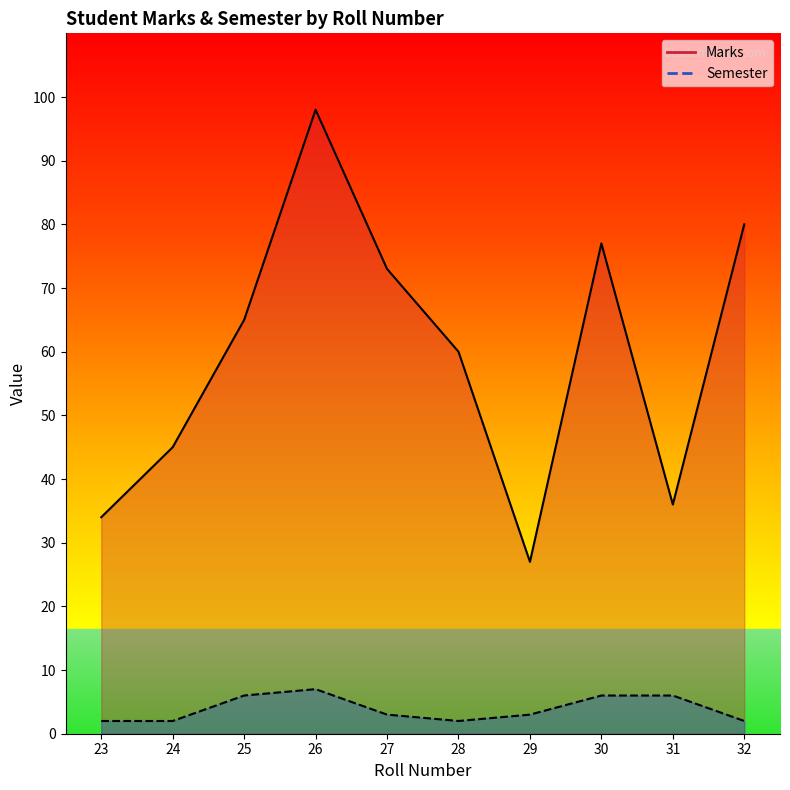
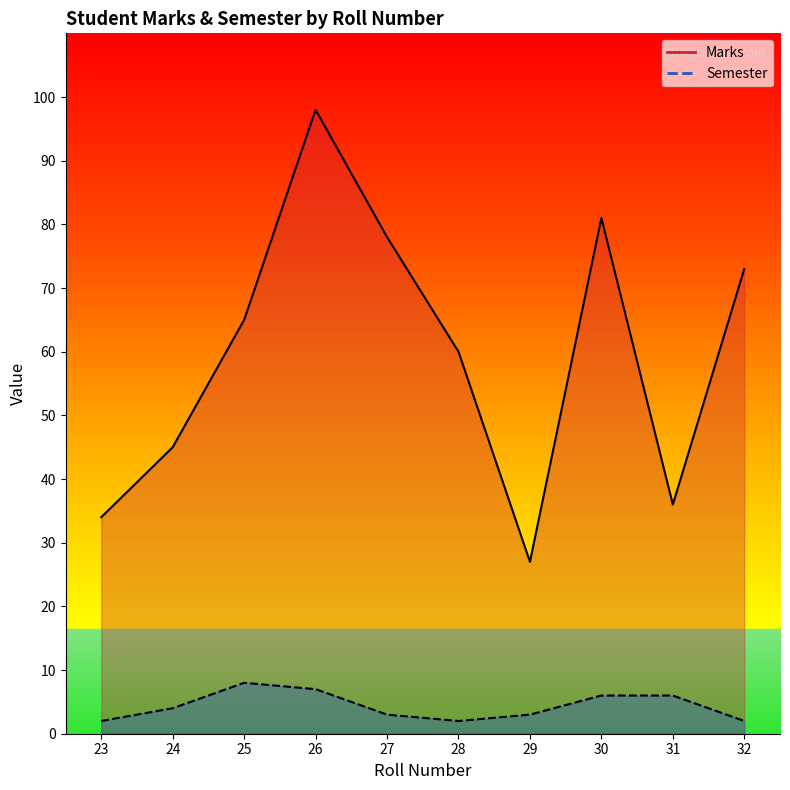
  {
    "Marks": {
      "23": 34,
      "24": 45,
      "25": 65,
      "26": 98,
-     "27": 73,
+     "27": 78,
      "28": 60,
      "29": 27,
-     "30": 77,
+     "30": 81,
      "31": 36,
-     "32": 80
+     "32": 73
    },
    "Semester": {
      "23": 2,
-     "24": 2,
-     "25": 6,
+     "24": 4,
+     "25": 8,
      "26": 7,
      "27": 3,
      "28": 2,
      "29": 3,
      "30": 6,
      "31": 6,
      "32": 2
    }
  }
